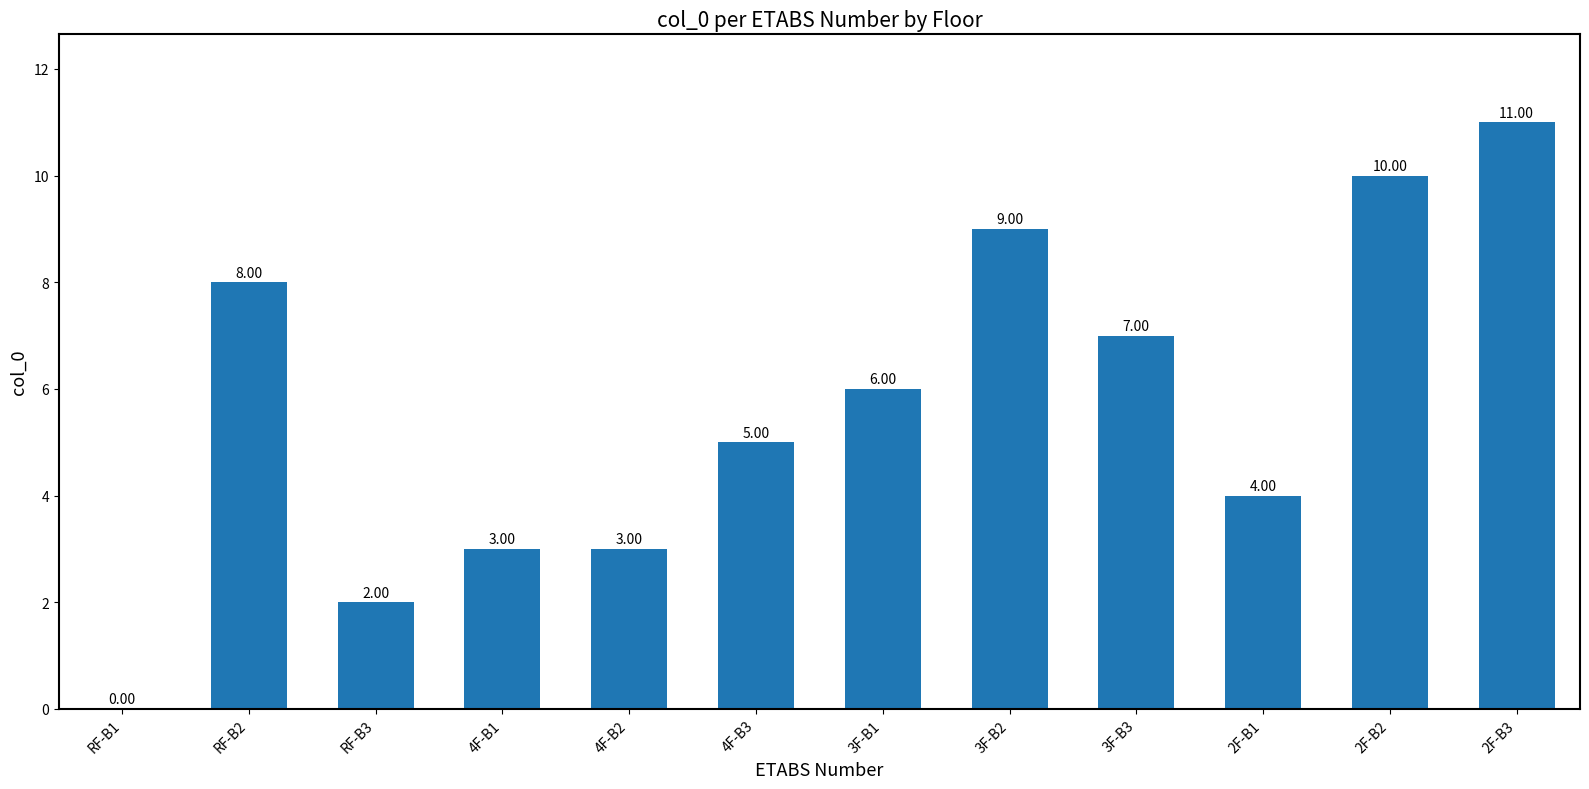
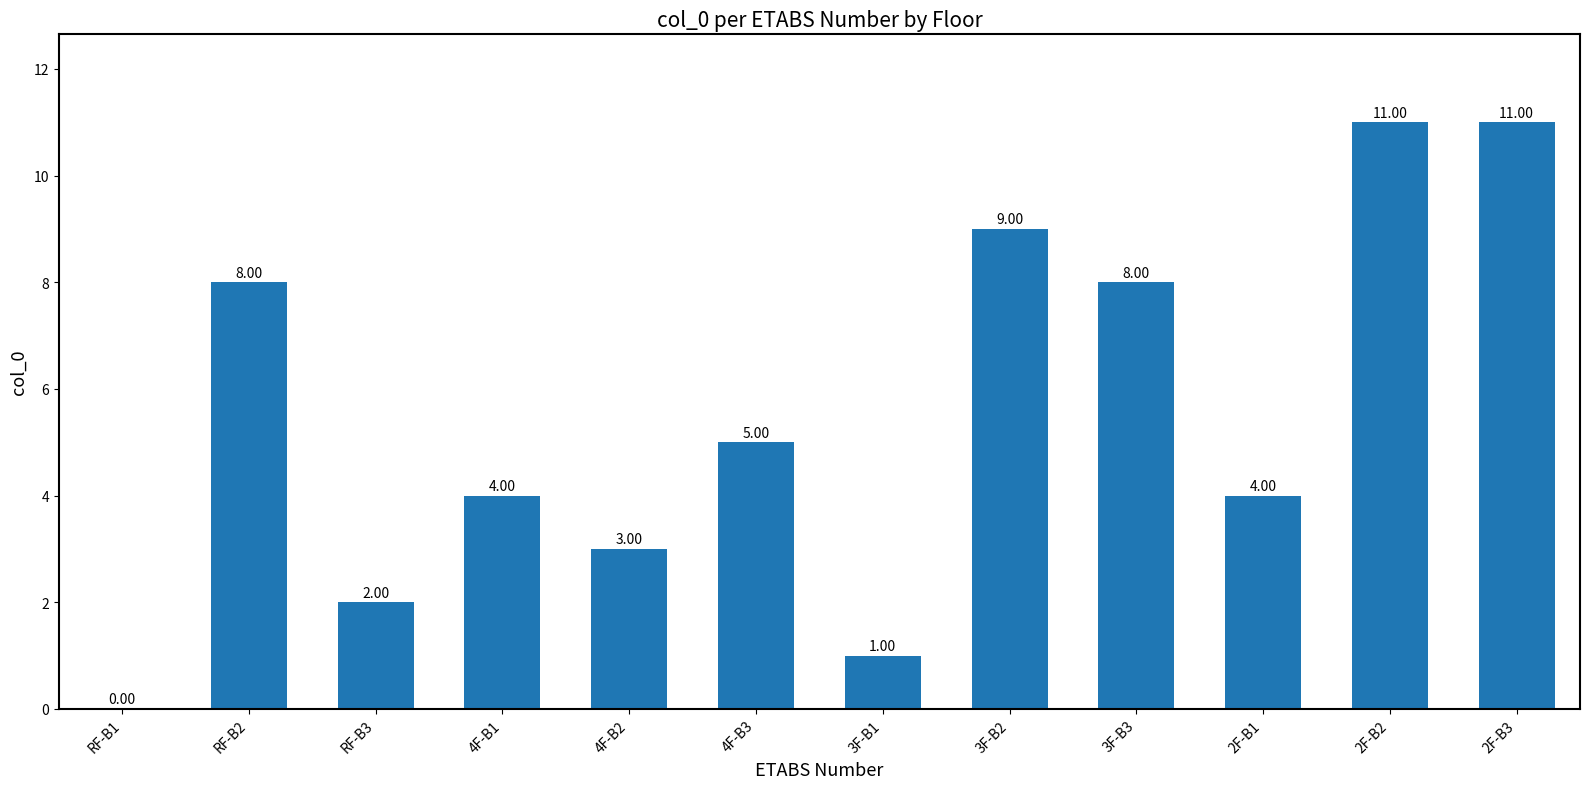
  {
    "RF-B1": 0.00,
    "RF-B2": 8.00,
    "RF-B3": 2.00,
-   "4F-B1": 3.00,
+   "4F-B1": 4.00,
    "4F-B2": 3.00,
    "4F-B3": 5.00,
-   "3F-B1": 6.00,
+   "3F-B1": 1.00,
    "3F-B2": 9.00,
-   "3F-B3": 7.00,
+   "3F-B3": 8.00,
    "2F-B1": 4.00,
-   "2F-B2": 10.00,
+   "2F-B2": 11.00,
    "2F-B3": 11.00
  }
